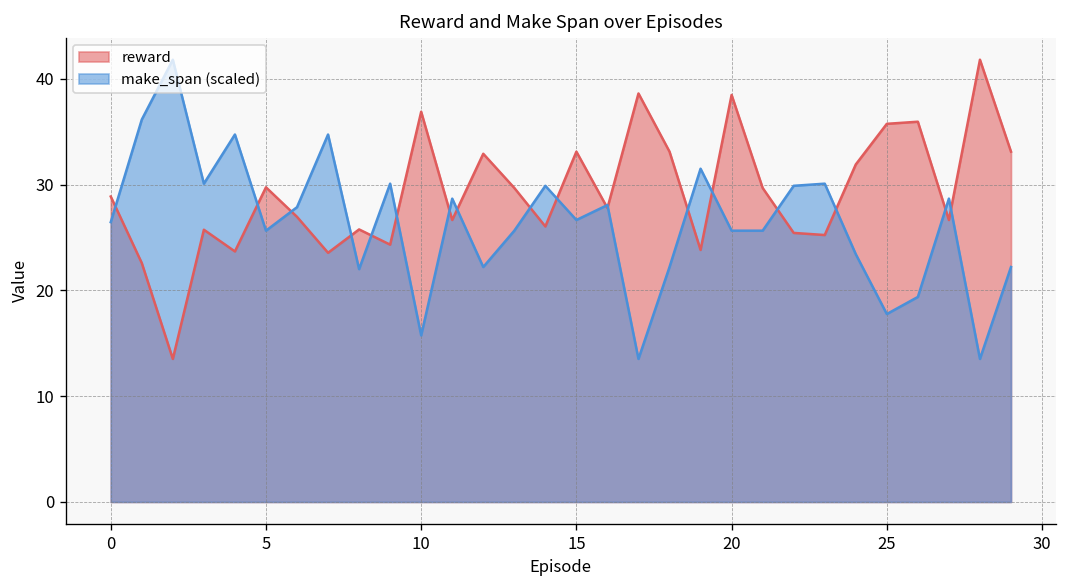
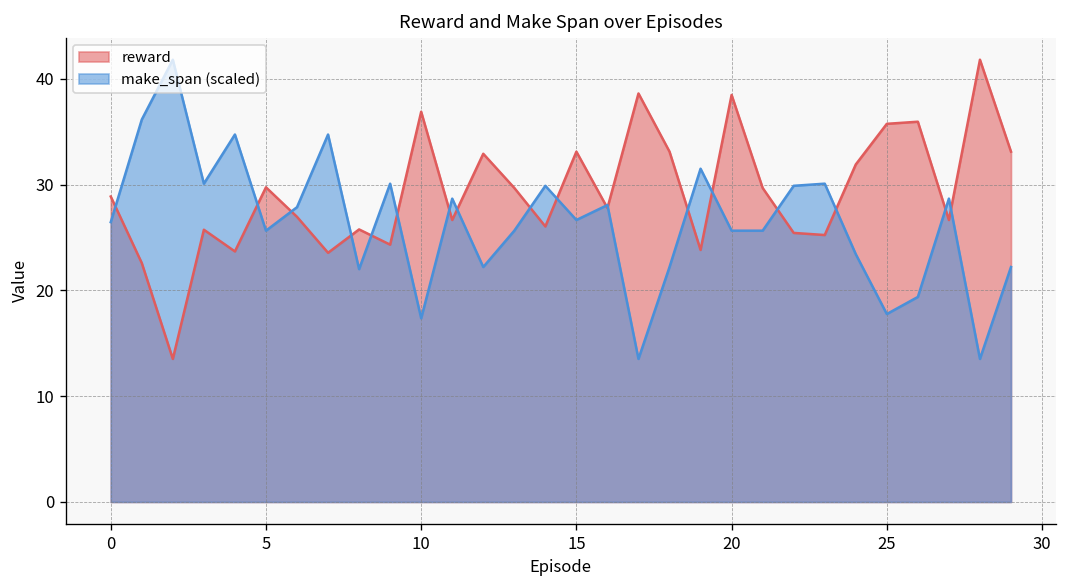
  {
    "reward": {
      "0": 29,
      "5": 30,
      "10": 37,
      "15": 33,
      "20": 38,
      "25": 36
    },
    "make_span (scaled)": {
      "0": 26,
      "5": 26,
-     "10": 16,
+     "10": 17,
      "15": 27,
      "20": 26,
      "25": 18
    }
  }
